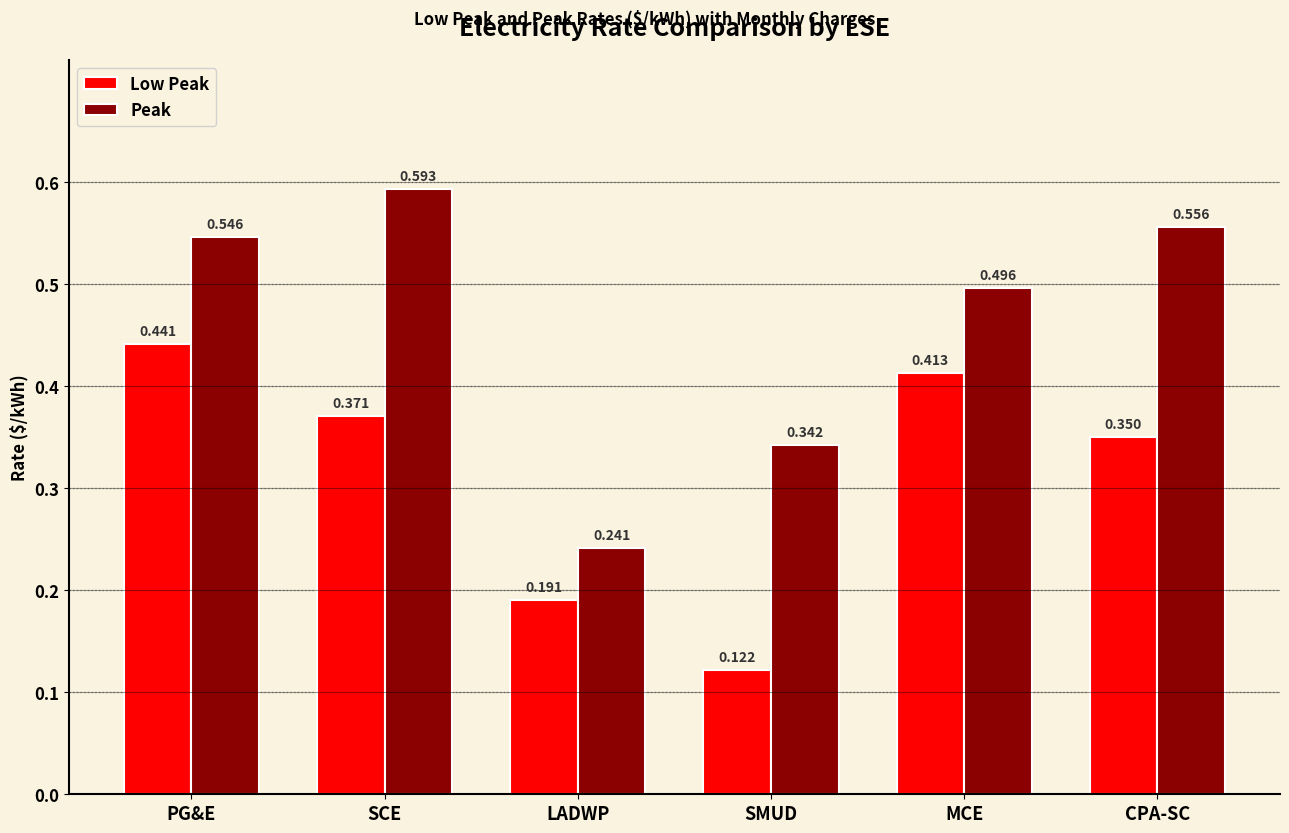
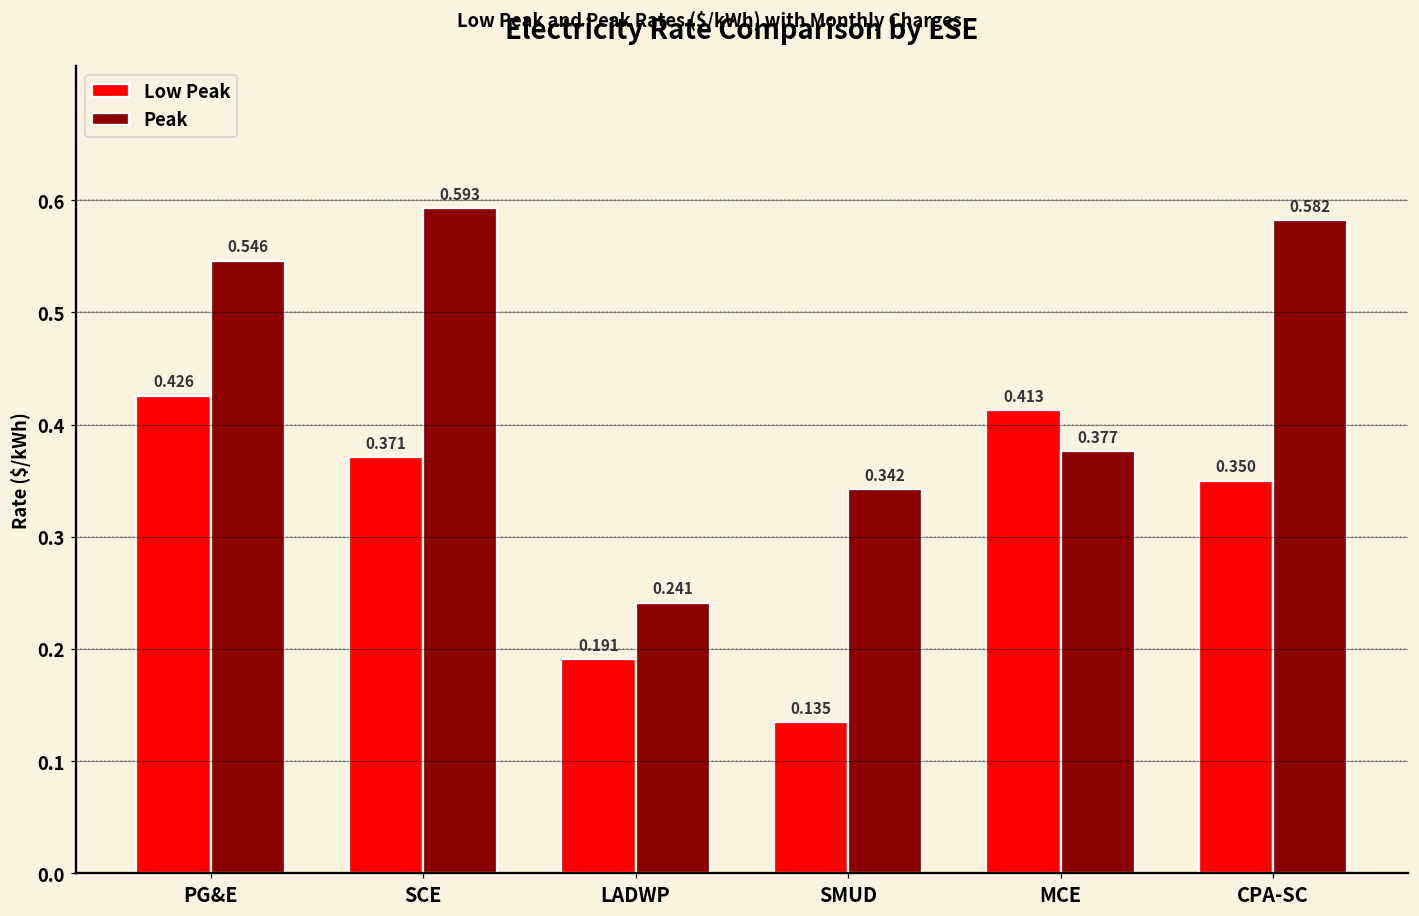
  {
    "Low Peak": {
-     "PG&E": 0.441,
+     "PG&E": 0.426,
      "SCE": 0.371,
      "LADWP": 0.191,
-     "SMUD": 0.122,
+     "SMUD": 0.135,
      "MCE": 0.413,
      "CPA-SC": 0.350
    },
    "Peak": {
      "PG&E": 0.546,
      "SCE": 0.593,
      "LADWP": 0.241,
      "SMUD": 0.342,
-     "MCE": 0.496,
-     "CPA-SC": 0.556
+     "MCE": 0.377,
+     "CPA-SC": 0.582
    }
  }
